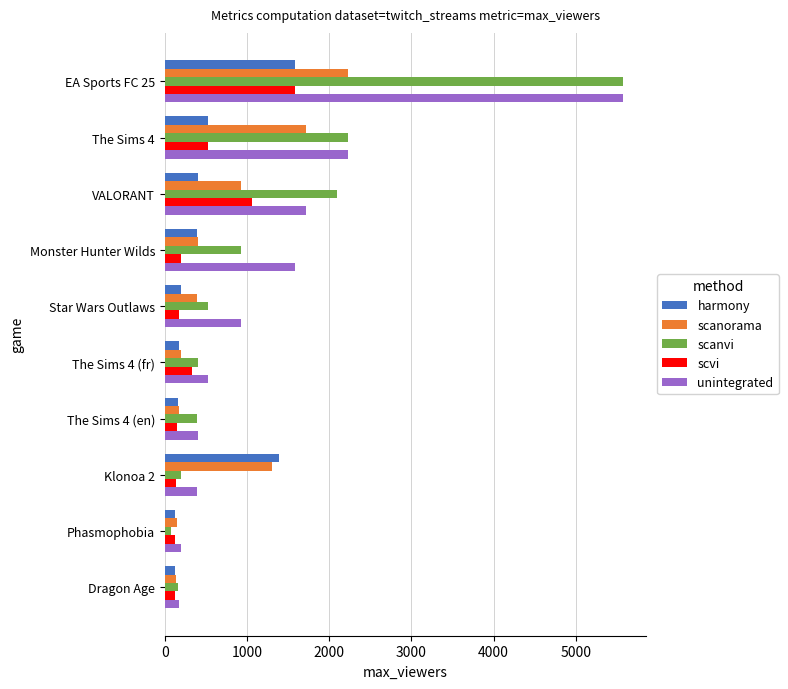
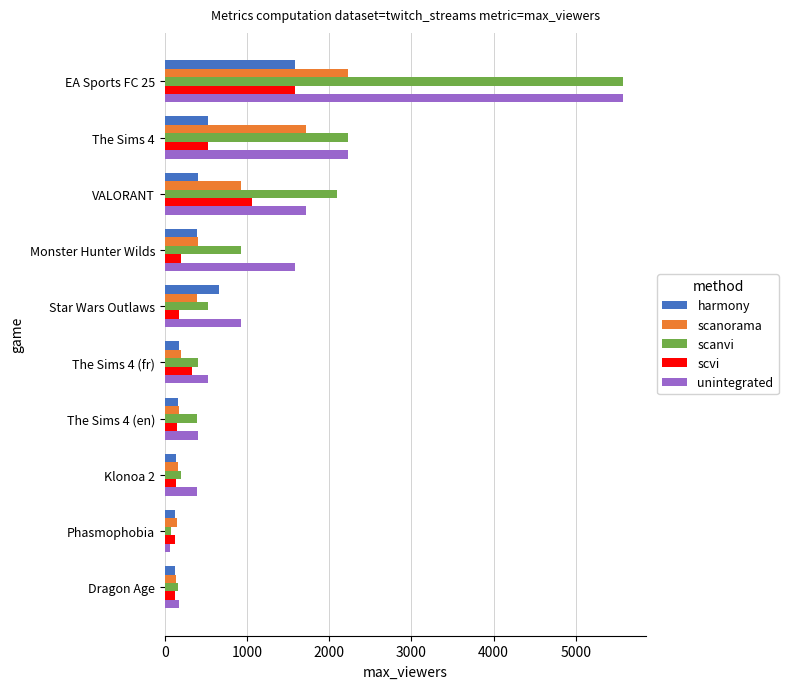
  {
    "harmony": {
      "EA Sports FC 25": 1600,
      "The Sims 4": 500,
      "VALORANT": 400,
      "Monster Hunter Wilds": 400,
-     "Star Wars Outlaws": 200,
+     "Star Wars Outlaws": 700,
      "The Sims 4 (fr)": 200,
      "The Sims 4 (en)": 200,
-     "Klonoa 2": 1400,
+     "Klonoa 2": 100,
      "Phasmophobia": 100,
      "Dragon Age": 100
    },
    "scanorama": {
      "EA Sports FC 25": 2200,
      "The Sims 4": 1700,
      "VALORANT": 900,
      "Monster Hunter Wilds": 400,
      "Star Wars Outlaws": 400,
      "The Sims 4 (fr)": 200,
      "The Sims 4 (en)": 200,
-     "Klonoa 2": 1300,
+     "Klonoa 2": 200,
      "Phasmophobia": 100,
      "Dragon Age": 100
    },
    "scanvi": {
      "EA Sports FC 25": 5600,
      "The Sims 4": 2200,
      "VALORANT": 2100,
      "Monster Hunter Wilds": 900,
      "Star Wars Outlaws": 500,
      "The Sims 4 (fr)": 400,
      "The Sims 4 (en)": 400,
      "Klonoa 2": 200,
      "Phasmophobia": 100,
      "Dragon Age": 200
    },
    "scvi": {
      "EA Sports FC 25": 1600,
      "The Sims 4": 500,
      "VALORANT": 1100,
      "Monster Hunter Wilds": 200,
      "Star Wars Outlaws": 200,
      "The Sims 4 (fr)": 300,
      "The Sims 4 (en)": 100,
      "Klonoa 2": 100,
      "Phasmophobia": 100,
      "Dragon Age": 100
    },
    "unintegrated": {
      "EA Sports FC 25": 5600,
      "The Sims 4": 2200,
      "VALORANT": 1700,
      "Monster Hunter Wilds": 1600,
      "Star Wars Outlaws": 900,
      "The Sims 4 (fr)": 500,
      "The Sims 4 (en)": 400,
      "Klonoa 2": 400,
-     "Phasmophobia": 200,
+     "Phasmophobia": 100,
      "Dragon Age": 200
    }
  }
